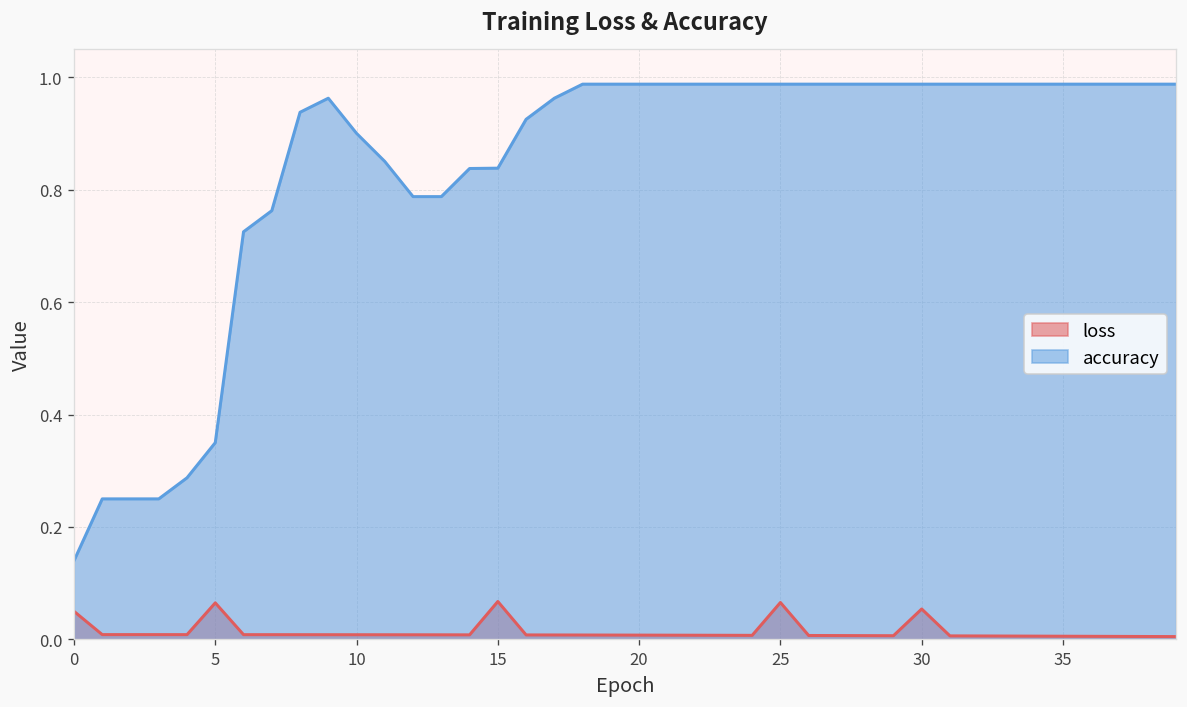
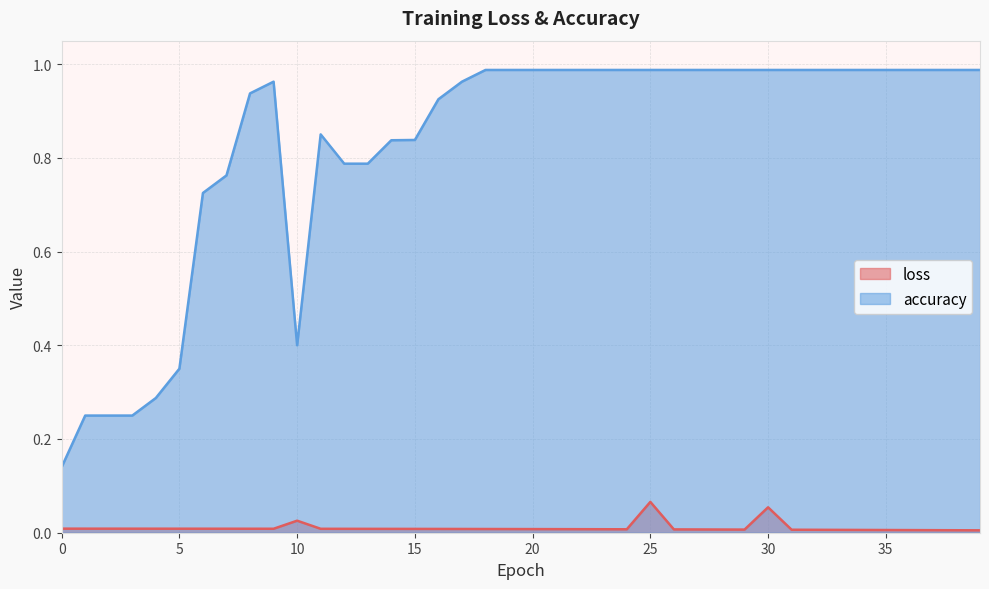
  {
    "loss": {
-     "0": 0.05,
-     "5": 0.07,
-     "10": 0.01,
-     "15": 0.07,
+     "0": 0.01,
+     "5": 0.01,
+     "10": 0.03,
+     "15": 0.01,
      "20": 0.01,
      "25": 0.07,
      "30": 0.05,
      "35": 0.01
    },
    "accuracy": {
      "0": 0.14,
      "5": 0.35,
-     "10": 0.9,
+     "10": 0.4,
      "15": 0.84,
      "20": 0.99,
      "25": 0.99,
      "30": 0.99,
      "35": 0.99
    }
  }
